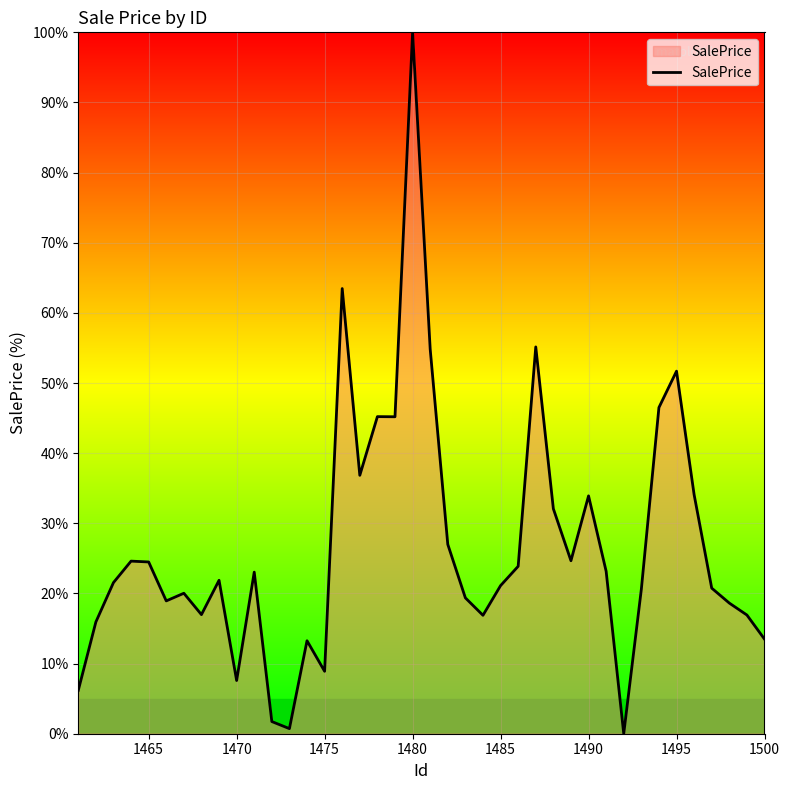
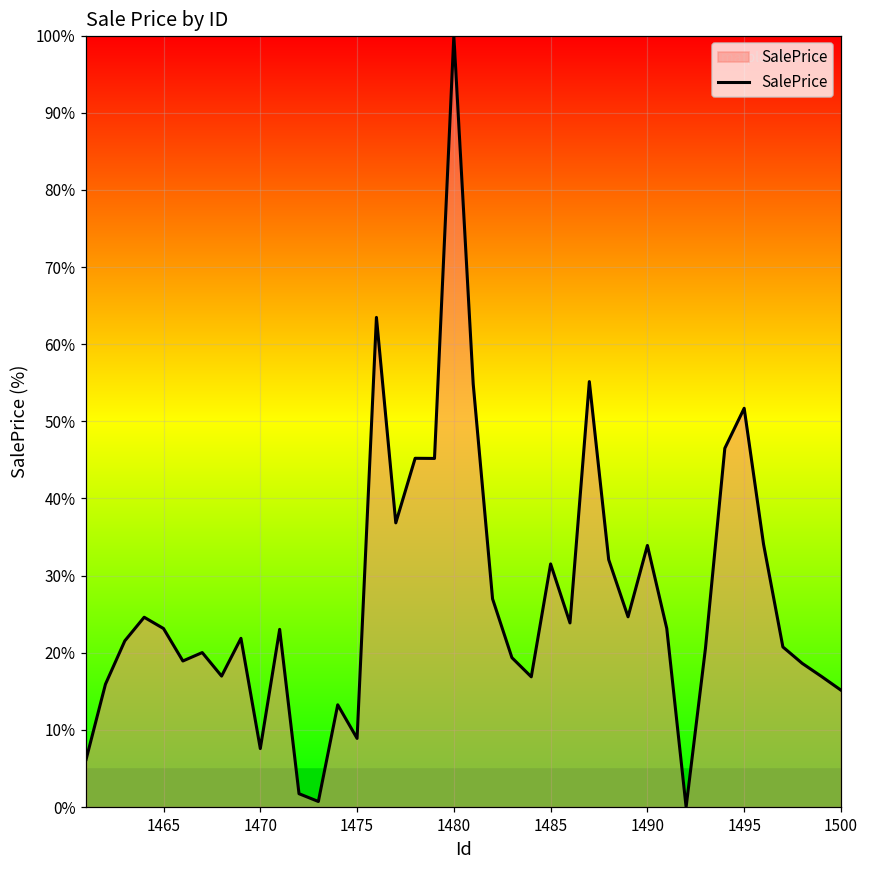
  {
-   "1465": "24%",
+   "1465": "23%",
    "1470": "8%",
    "1475": "9%",
    "1480": "100%",
-   "1485": "21%",
+   "1485": "32%",
    "1490": "34%",
    "1495": "52%",
-   "1500": "13%"
+   "1500": "15%"
  }
